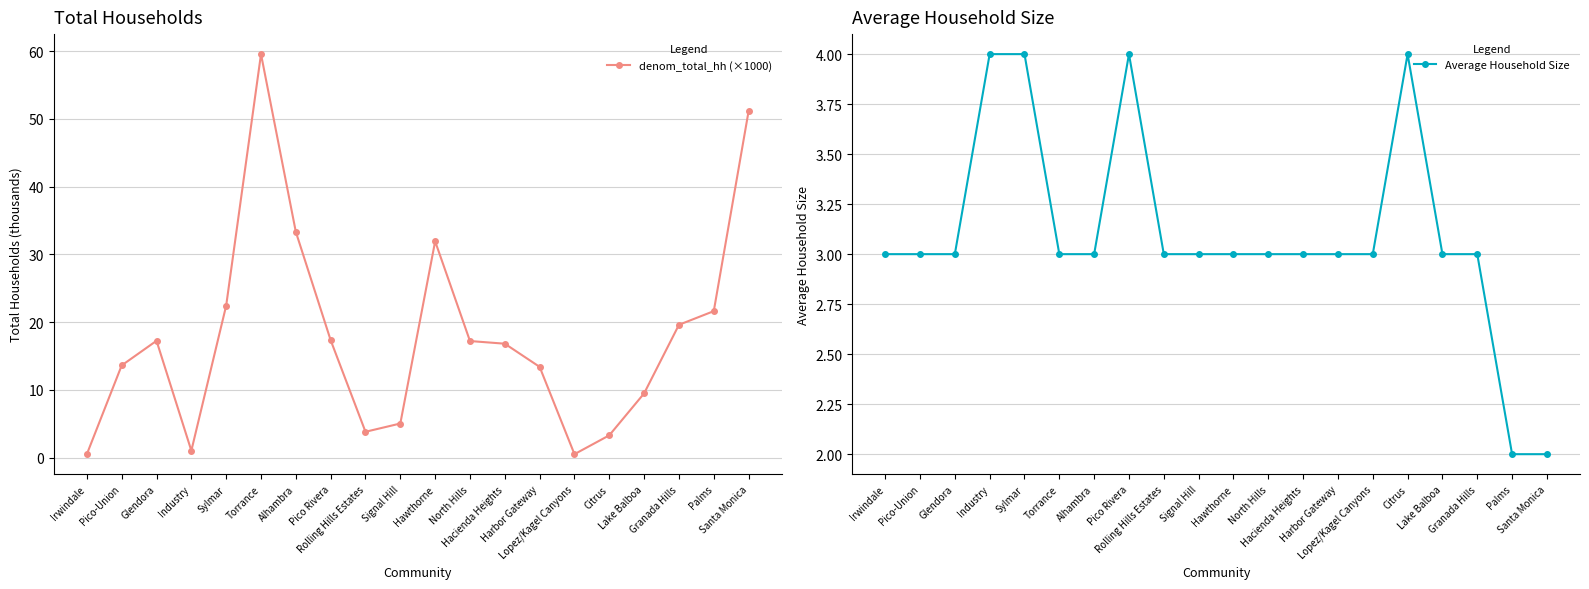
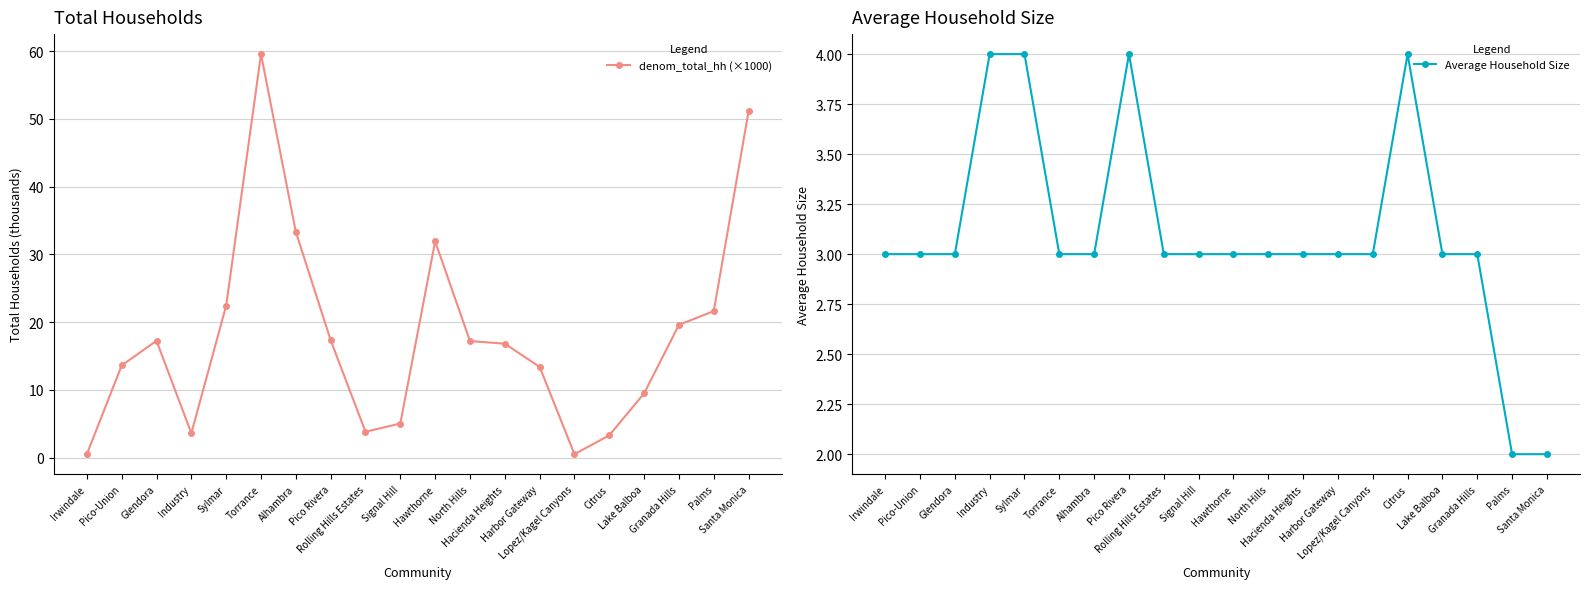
  {
    "Total Households": {
      "Irwindale": 1,
      "Pico-Union": 14,
      "Glendora": 17,
-     "Industry": 1,
+     "Industry": 4,
      "Sylmar": 22,
      "Torrance": 60,
      "Alhambra": 33,
      "Pico Rivera": 17,
      "Rolling Hills Estates": 4,
      "Signal Hill": 5,
      "Hawthorne": 32,
      "North Hills": 17,
      "Hacienda Heights": 17,
      "Harbor Gateway": 13,
      "Lopez/Kagel Canyons": 1,
      "Citrus": 3,
      "Lake Balboa": 9,
      "Granada Hills": 20,
      "Palms": 22,
      "Santa Monica": 51
    },
    "Average Household Size": {
      "Irwindale": 3.00,
      "Pico-Union": 3.00,
      "Glendora": 3.00,
      "Industry": 4.00,
      "Sylmar": 4.00,
      "Torrance": 3.00,
      "Alhambra": 3.00,
      "Pico Rivera": 4.00,
      "Rolling Hills Estates": 3.00,
      "Signal Hill": 3.00,
      "Hawthorne": 3.00,
      "North Hills": 3.00,
      "Hacienda Heights": 3.00,
      "Harbor Gateway": 3.00,
      "Lopez/Kagel Canyons": 3.00,
      "Citrus": 4.00,
      "Lake Balboa": 3.00,
      "Granada Hills": 3.00,
      "Palms": 2.00,
      "Santa Monica": 2.00
    }
  }
